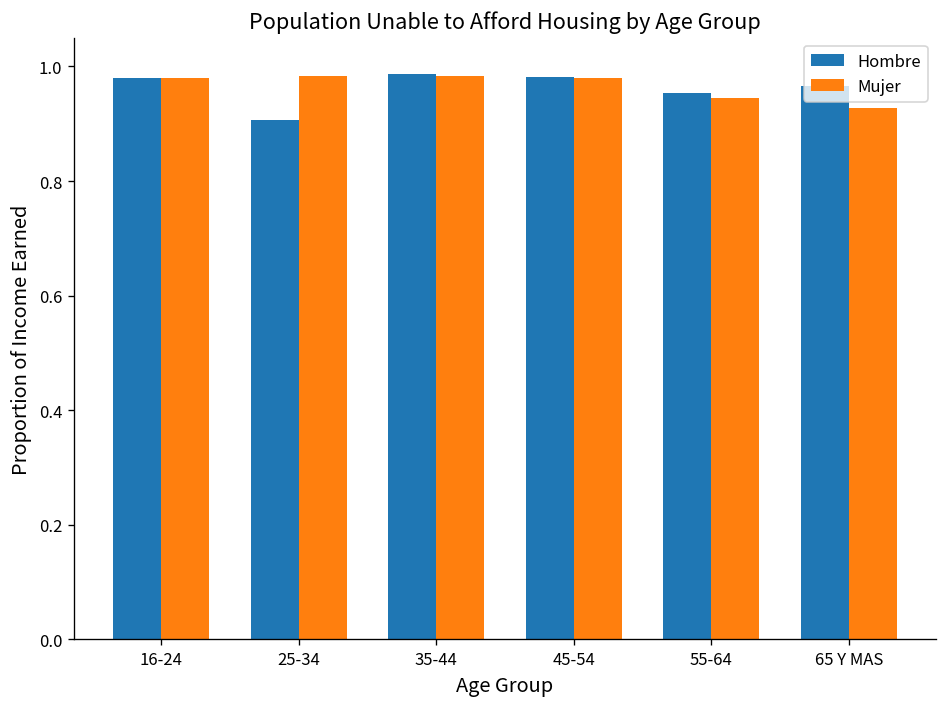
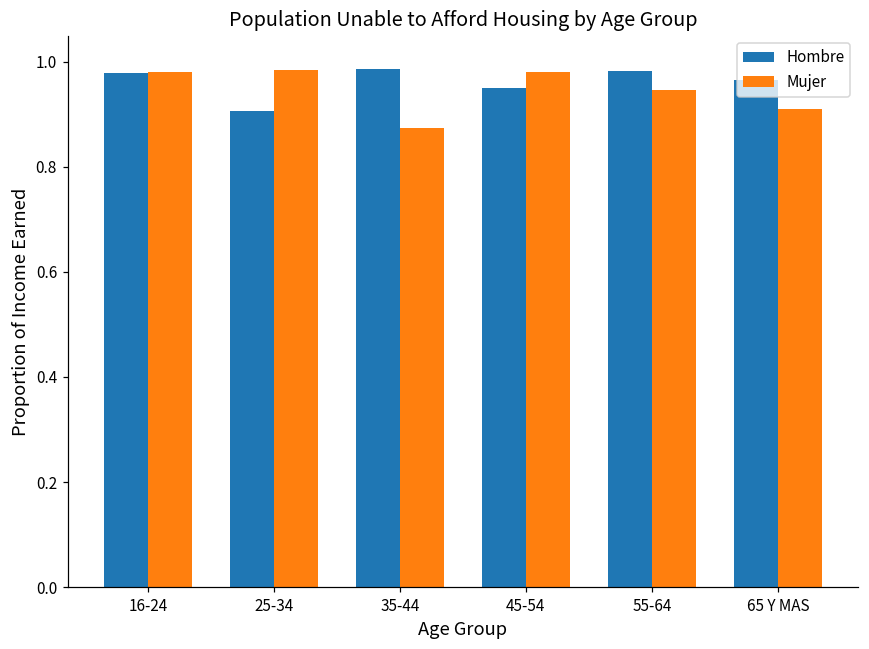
  {
    "Hombre": {
      "16-24": 0.98,
      "25-34": 0.91,
      "35-44": 0.99,
-     "45-54": 0.98,
-     "55-64": 0.95
+     "45-54": 0.95,
+     "55-64": 0.98
    },
    "Mujer": {
      "16-24": 0.98,
      "25-34": 0.98,
-     "35-44": 0.98,
+     "35-44": 0.87,
      "45-54": 0.98,
      "55-64": 0.95,
-     "65 Y MAS": 0.93
+     "65 Y MAS": 0.91
    }
  }
